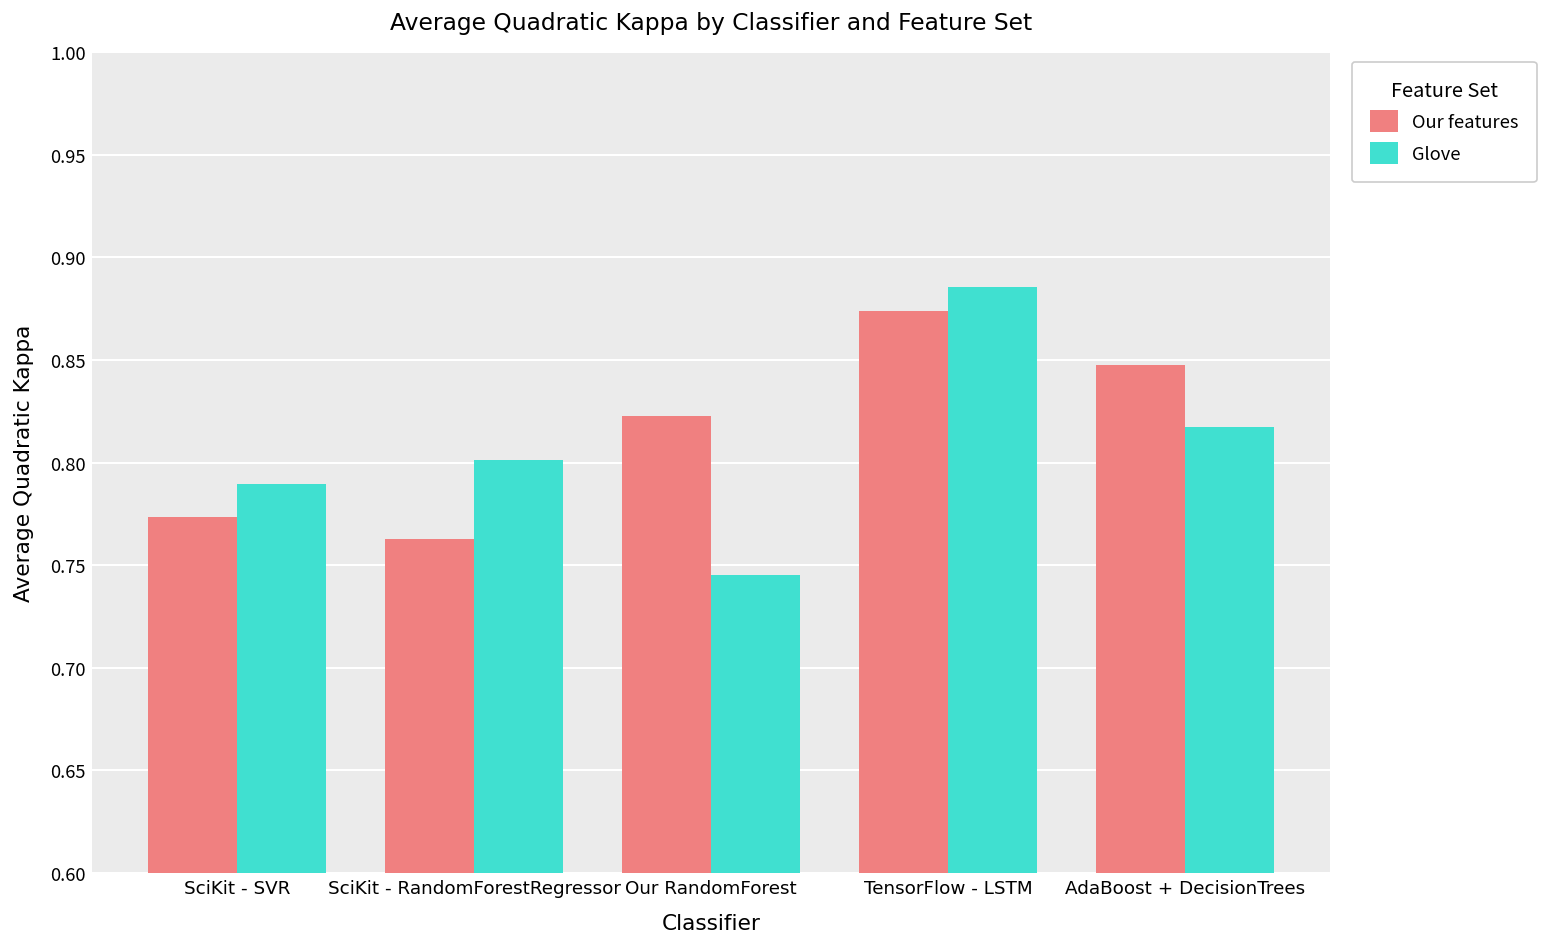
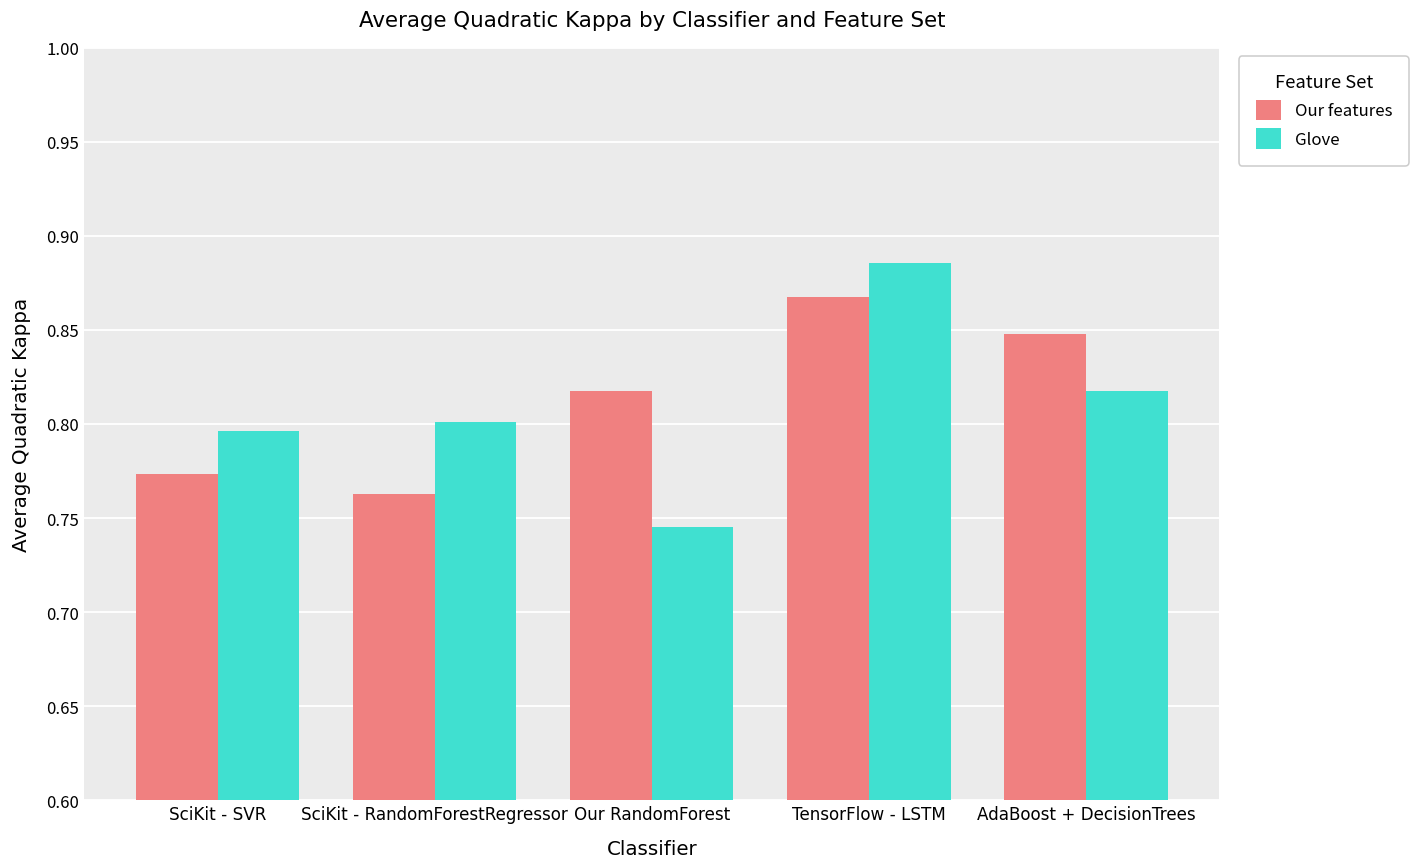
  {
    "Our features": {
      "SciKit - SVR": 0.774,
      "SciKit - RandomForestRegressor": 0.763,
-     "Our RandomForest": 0.823,
-     "TensorFlow - LSTM": 0.874,
+     "Our RandomForest": 0.818,
+     "TensorFlow - LSTM": 0.867,
      "AdaBoost + DecisionTrees": 0.848
    },
    "Glove": {
-     "SciKit - SVR": 0.790,
+     "SciKit - SVR": 0.797,
      "SciKit - RandomForestRegressor": 0.801,
      "Our RandomForest": 0.745,
      "TensorFlow - LSTM": 0.886,
      "AdaBoost + DecisionTrees": 0.818
    }
  }
